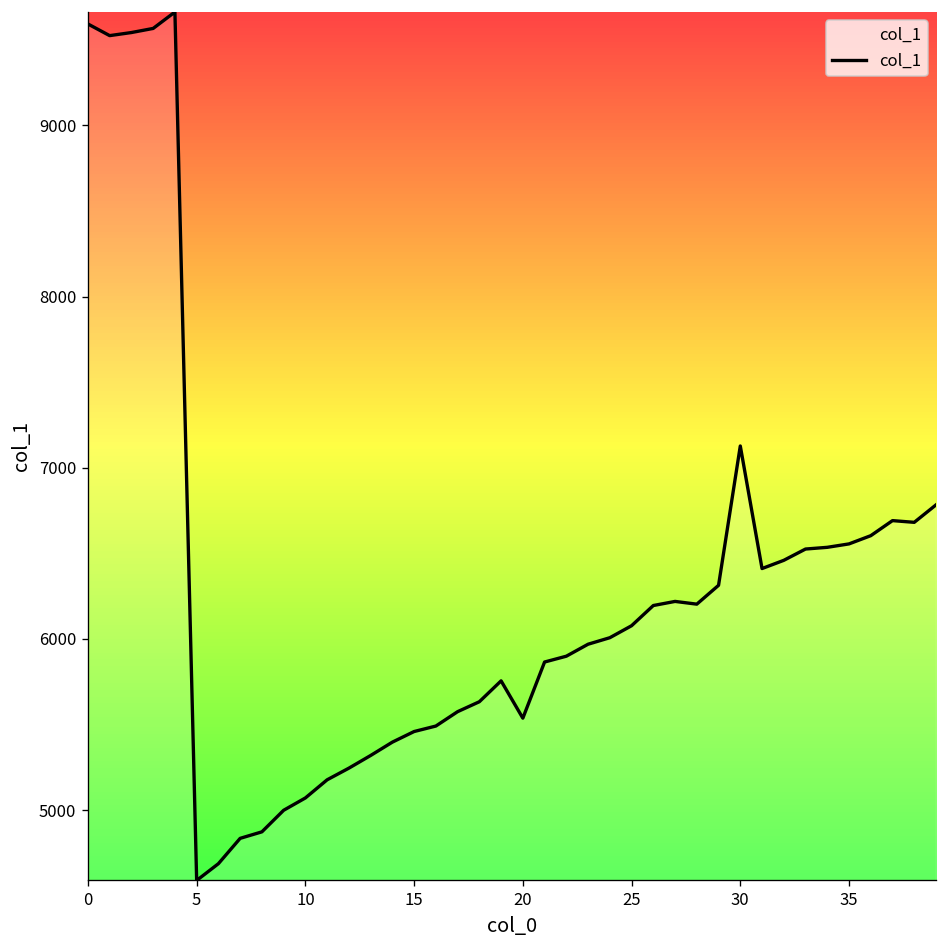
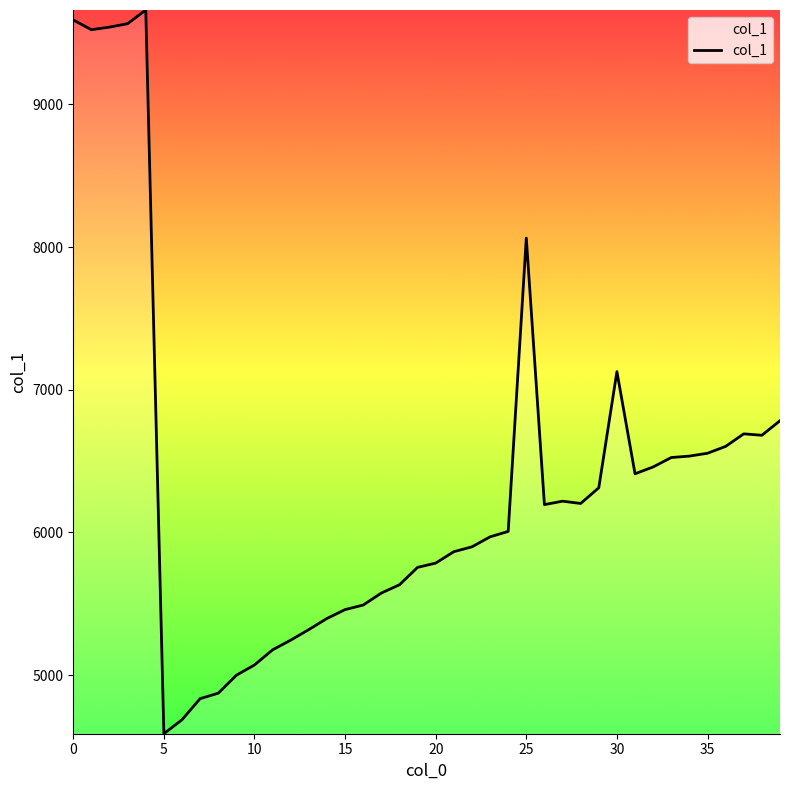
  {
    "0": 9590,
    "5": 4590,
    "10": 5070,
    "15": 5460,
-   "20": 5540,
-   "25": 6080,
+   "20": 5790,
+   "25": 8060,
    "30": 7130,
    "35": 6560
  }
